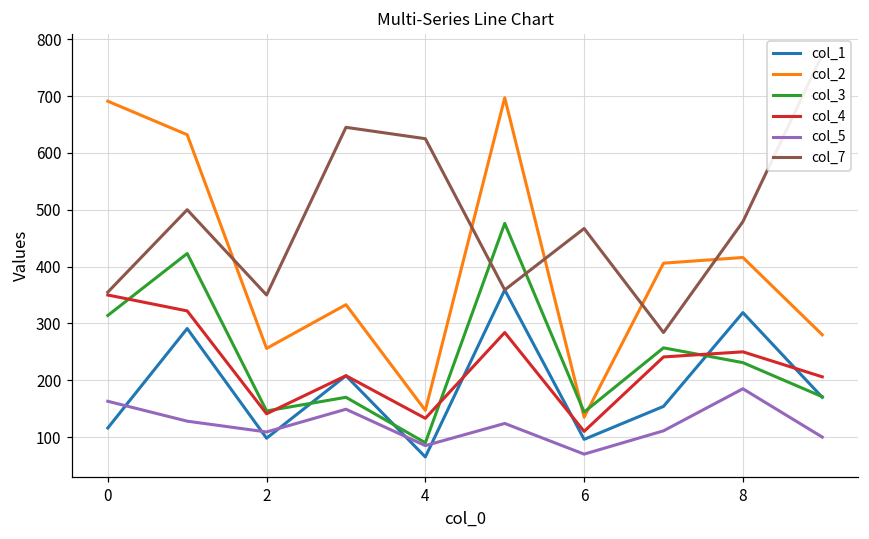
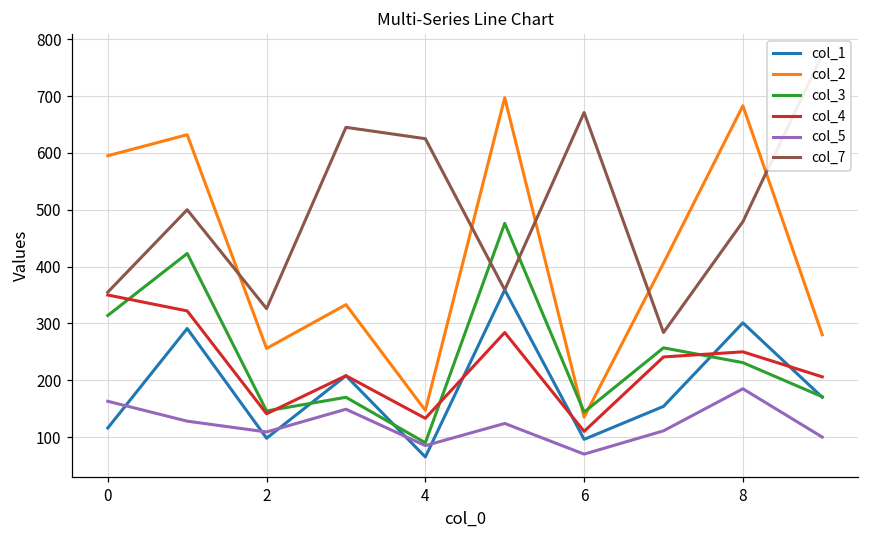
  {
    "col_1": {
      "0": 120,
      "2": 100,
      "4": 70,
      "6": 100,
-     "8": 320
+     "8": 300
    },
    "col_2": {
-     "0": 690,
+     "0": 600,
      "2": 260,
      "4": 150,
      "6": 140,
-     "8": 420
+     "8": 680
    },
    "col_3": {
      "0": 310,
      "2": 150,
      "4": 90,
      "6": 140,
      "8": 230
    },
    "col_4": {
      "0": 350,
      "2": 140,
      "4": 130,
      "6": 110,
      "8": 250
    },
    "col_5": {
      "0": 160,
      "2": 110,
      "4": 90,
      "6": 70,
      "8": 190
    },
    "col_7": {
      "0": 360,
-     "2": 350,
+     "2": 330,
      "4": 630,
-     "6": 470,
+     "6": 670,
      "8": 480
    }
  }
